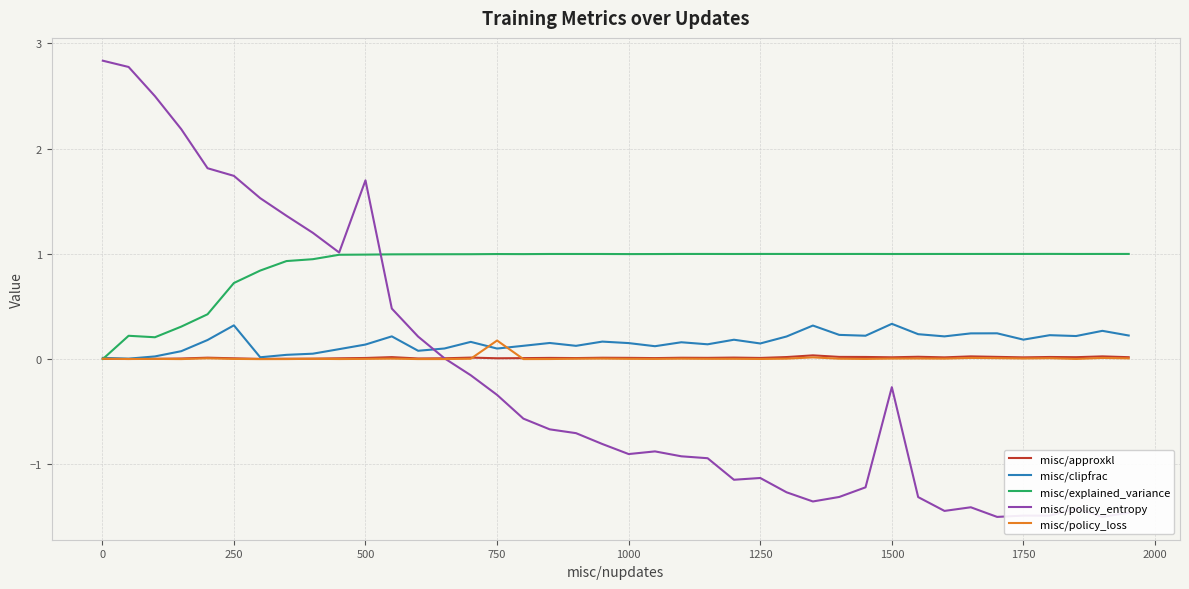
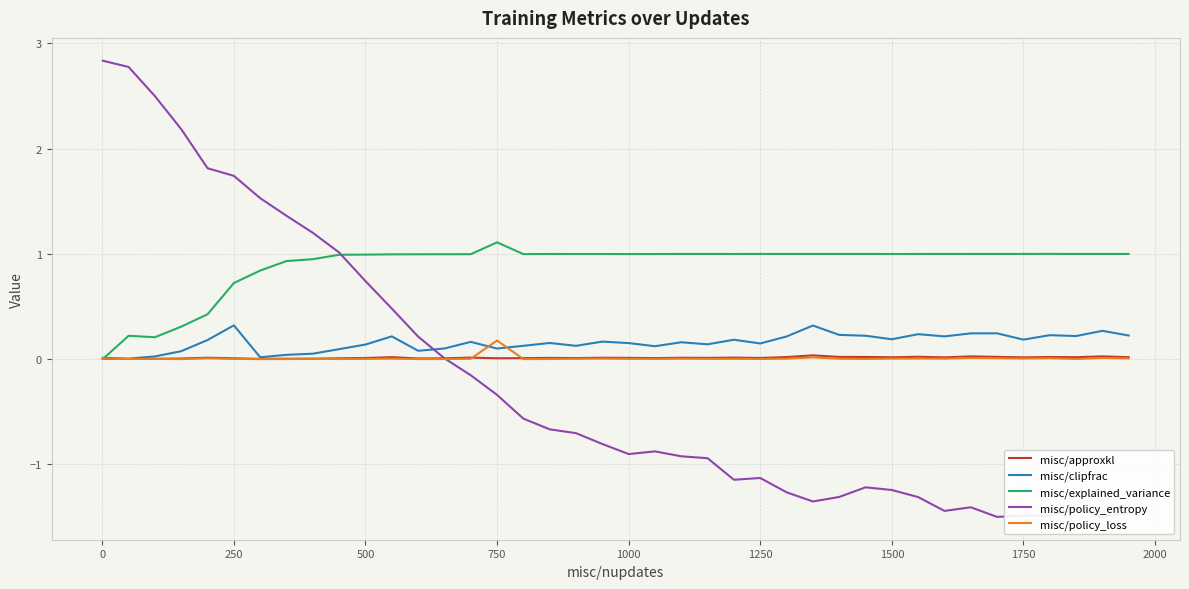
  {
    "misc/approxkl": {
      "750": 0.01
    },
    "misc/clipfrac": {
      "250": 0.32,
      "500": 0.14,
      "750": 0.10,
      "1000": 0.15,
      "1250": 0.15,
-     "1500": 0.34,
+     "1500": 0.19,
      "1750": 0.18
    },
    "misc/explained_variance": {
      "250": 0.72,
      "500": 0.99,
-     "750": 1.00,
+     "750": 1.11,
      "1000": 1.00,
      "1250": 1.00,
      "1500": 1.00,
      "1750": 1.00
    },
    "misc/policy_entropy": {
      "250": 1.74,
-     "500": 1.70,
+     "500": 0.74,
      "750": -0.34,
      "1000": -0.90,
      "1250": -1.13,
-     "1500": -0.27
+     "1500": -1.24
    },
    "misc/policy_loss": {
      "750": 0.18
    }
  }
